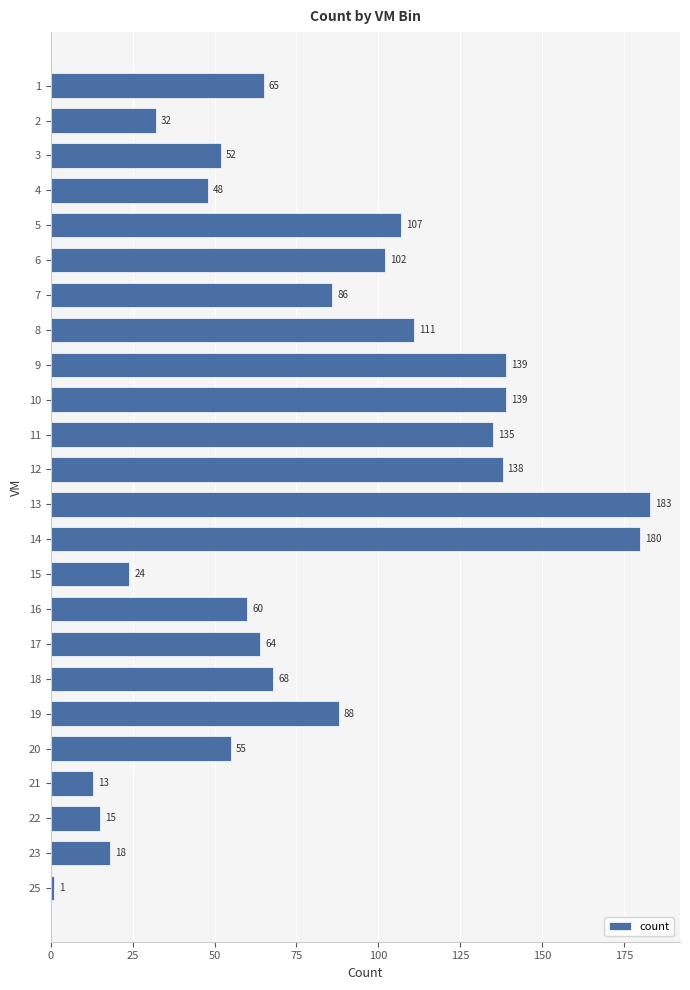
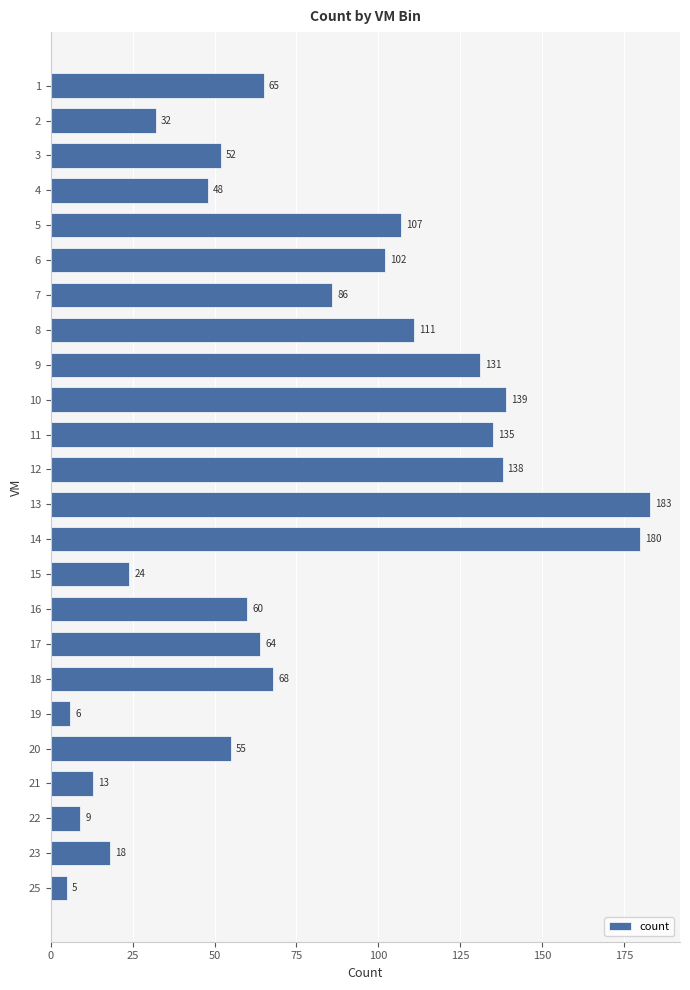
  {
    "1": 65,
    "2": 32,
    "3": 52,
    "4": 48,
    "5": 107,
    "6": 102,
    "7": 86,
    "8": 111,
-   "9": 139,
+   "9": 131,
    "10": 139,
    "11": 135,
    "12": 138,
    "13": 183,
    "14": 180,
    "15": 24,
    "16": 60,
    "17": 64,
    "18": 68,
-   "19": 88,
+   "19": 6,
    "20": 55,
    "21": 13,
-   "22": 15,
+   "22": 9,
    "23": 18,
-   "25": 1
+   "25": 5
  }
